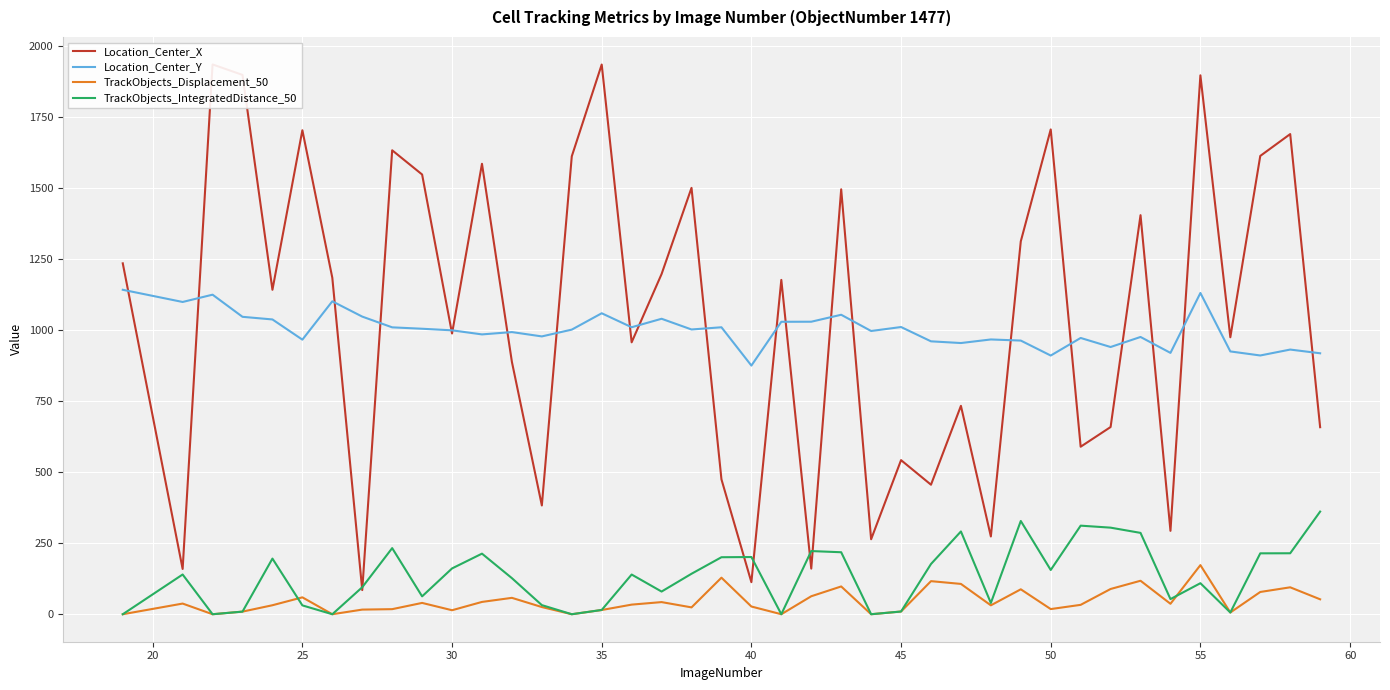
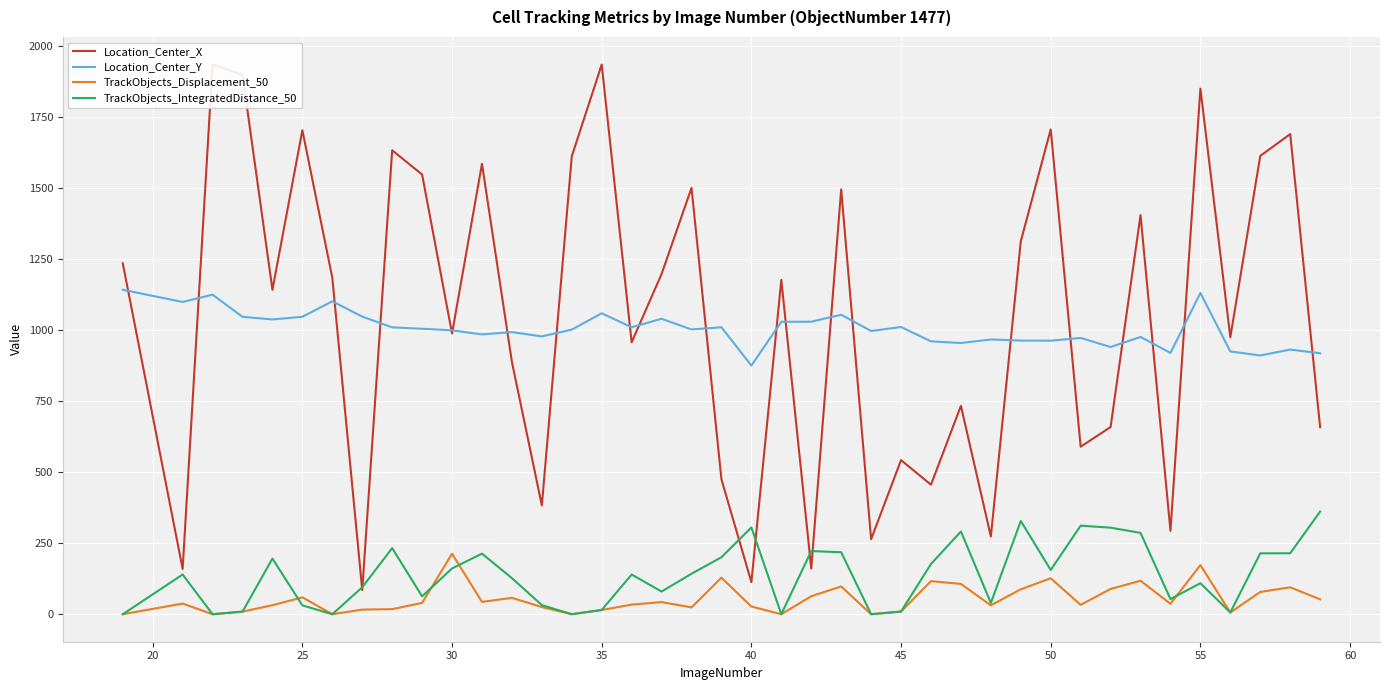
  {
    "Location_Center_X": {
      "25": 1700,
      "30": 990,
      "35": 1930,
      "40": 110,
      "45": 540,
      "50": 1700,
-     "55": 1900
+     "55": 1850
    },
    "Location_Center_Y": {
-     "25": 970,
+     "25": 1050,
      "30": 1000,
      "35": 1060,
      "40": 870,
      "45": 1010,
-     "50": 910,
+     "50": 960,
      "55": 1130
    },
    "TrackObjects_Displacement_50": {
      "25": 60,
-     "30": 10,
+     "30": 210,
      "40": 30,
-     "50": 20,
+     "50": 130,
      "55": 170
    },
    "TrackObjects_IntegratedDistance_50": {
      "25": 30,
      "30": 160,
-     "40": 200,
+     "40": 310,
      "50": 160,
      "55": 110
    }
  }
